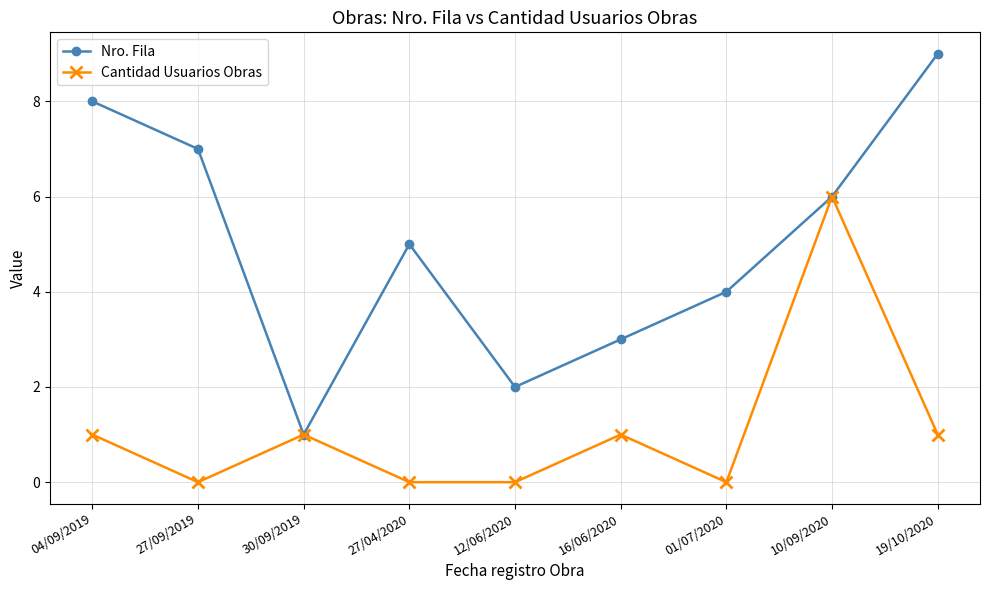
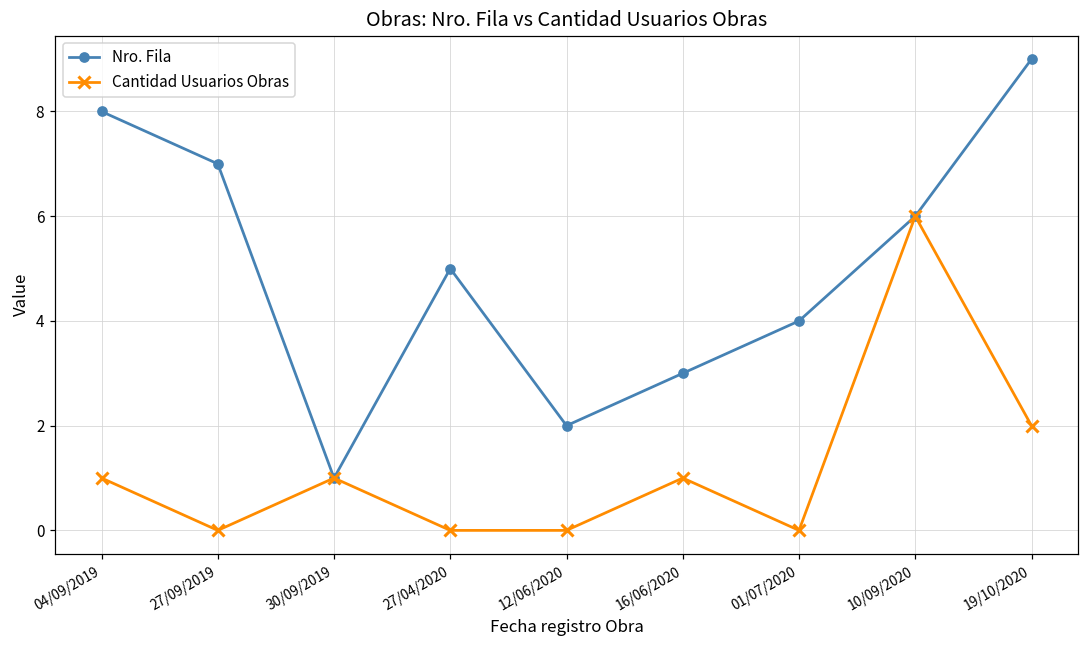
  {
    "Nro. Fila": {
      "04/09/2019": 8,
      "27/09/2019": 7,
      "27/04/2020": 5,
      "12/06/2020": 2,
      "16/06/2020": 3,
      "01/07/2020": 4,
      "19/10/2020": 9
    },
    "Cantidad Usuarios Obras": {
      "04/09/2019": 1,
      "27/09/2019": 0,
      "27/04/2020": 0,
      "12/06/2020": 0,
      "16/06/2020": 1,
      "01/07/2020": 0,
-     "19/10/2020": 1
+     "19/10/2020": 2
    }
  }
